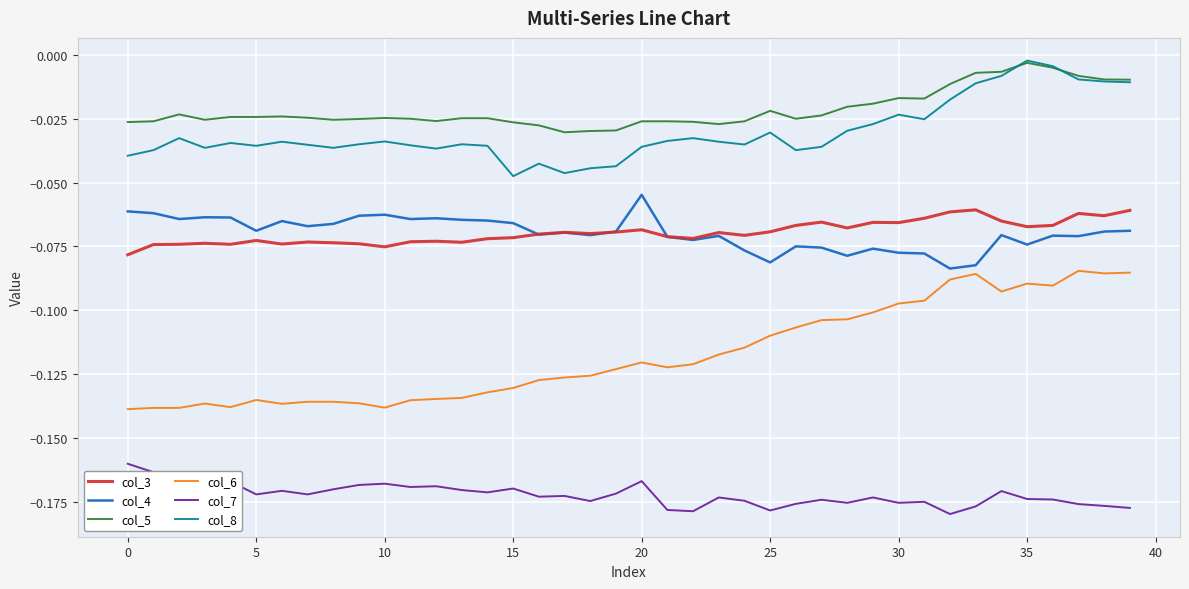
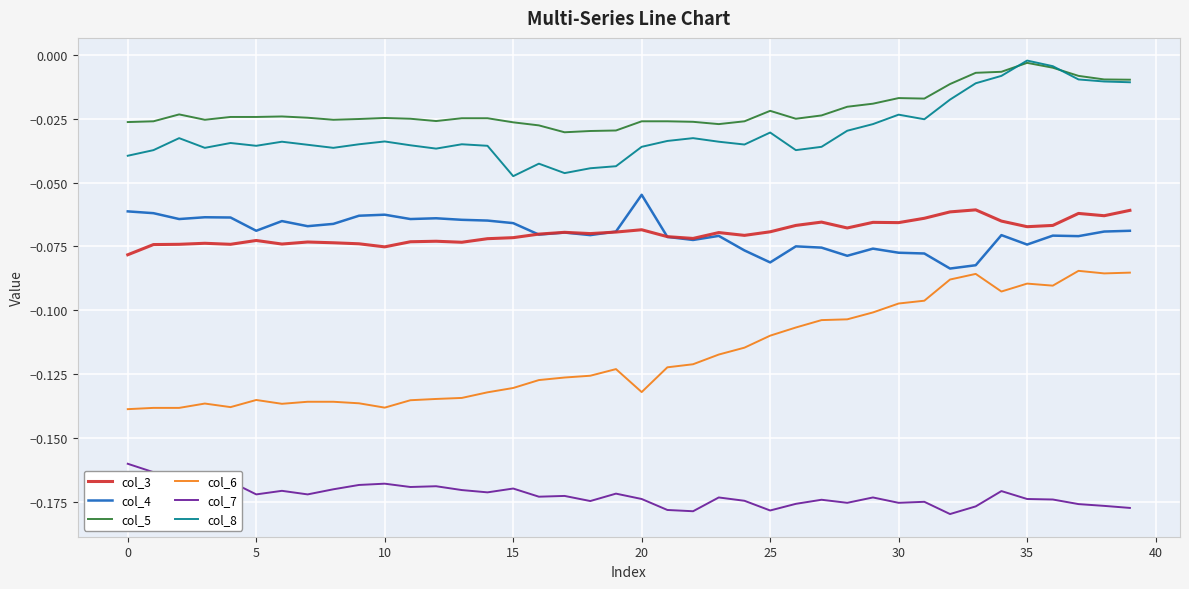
  {
    "col_3": {
      "0": -0.078,
      "5": -0.073,
      "10": -0.075,
      "15": -0.072,
      "20": -0.069,
      "25": -0.069,
      "30": -0.066,
      "35": -0.067
    },
    "col_4": {
      "0": -0.061,
      "5": -0.069,
      "10": -0.063,
      "15": -0.066,
      "20": -0.055,
      "25": -0.081,
      "30": -0.078,
      "35": -0.074
    },
    "col_5": {
      "0": -0.026,
      "5": -0.024,
      "10": -0.025,
      "15": -0.026,
      "20": -0.026,
      "25": -0.022,
      "30": -0.017
    },
    "col_6": {
      "0": -0.139,
      "5": -0.135,
      "10": -0.138,
      "15": -0.131,
-     "20": -0.121,
+     "20": -0.132,
      "25": -0.110,
      "30": -0.097,
      "35": -0.090
    },
    "col_7": {
      "0": -0.160,
      "5": -0.172,
      "10": -0.168,
      "15": -0.170,
-     "20": -0.167,
+     "20": -0.174,
      "25": -0.179,
      "30": -0.176,
      "35": -0.174
    },
    "col_8": {
      "0": -0.040,
      "5": -0.036,
      "10": -0.034,
      "15": -0.048,
      "20": -0.036,
      "25": -0.030,
      "30": -0.023
    }
  }
